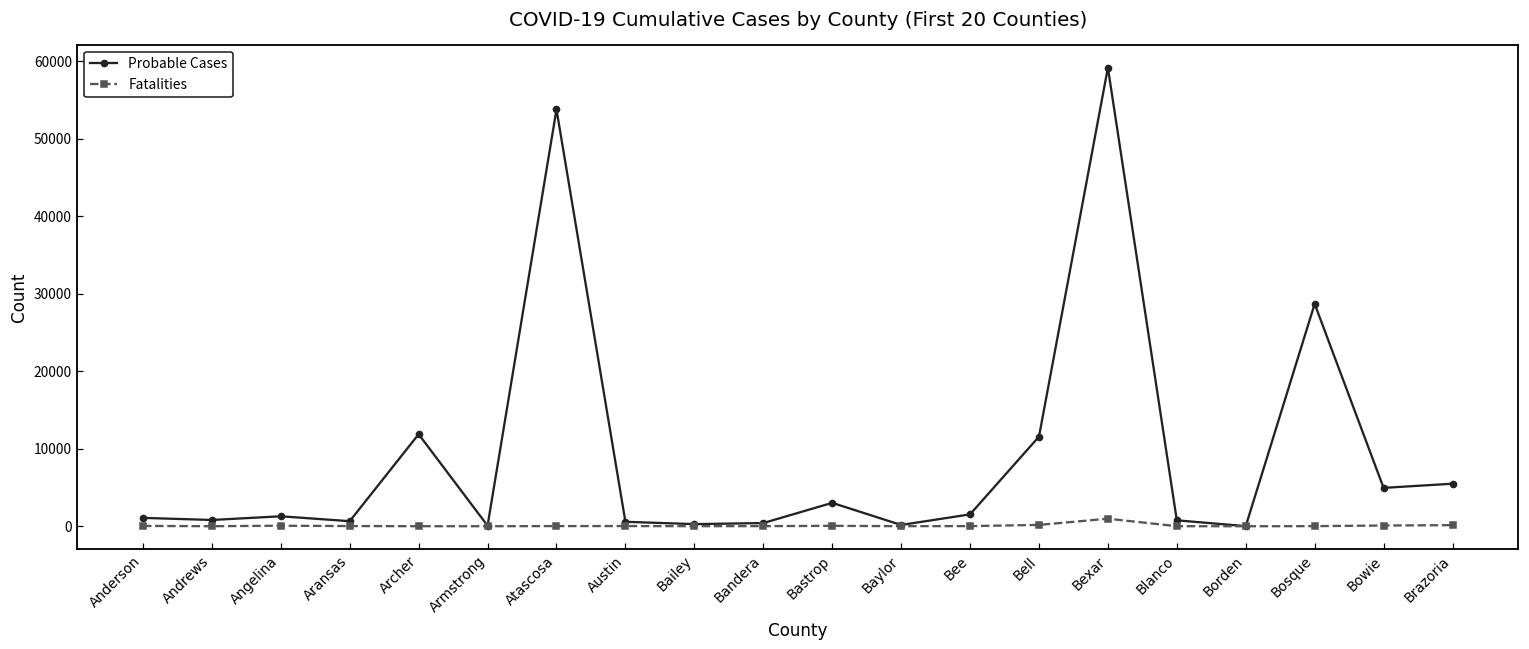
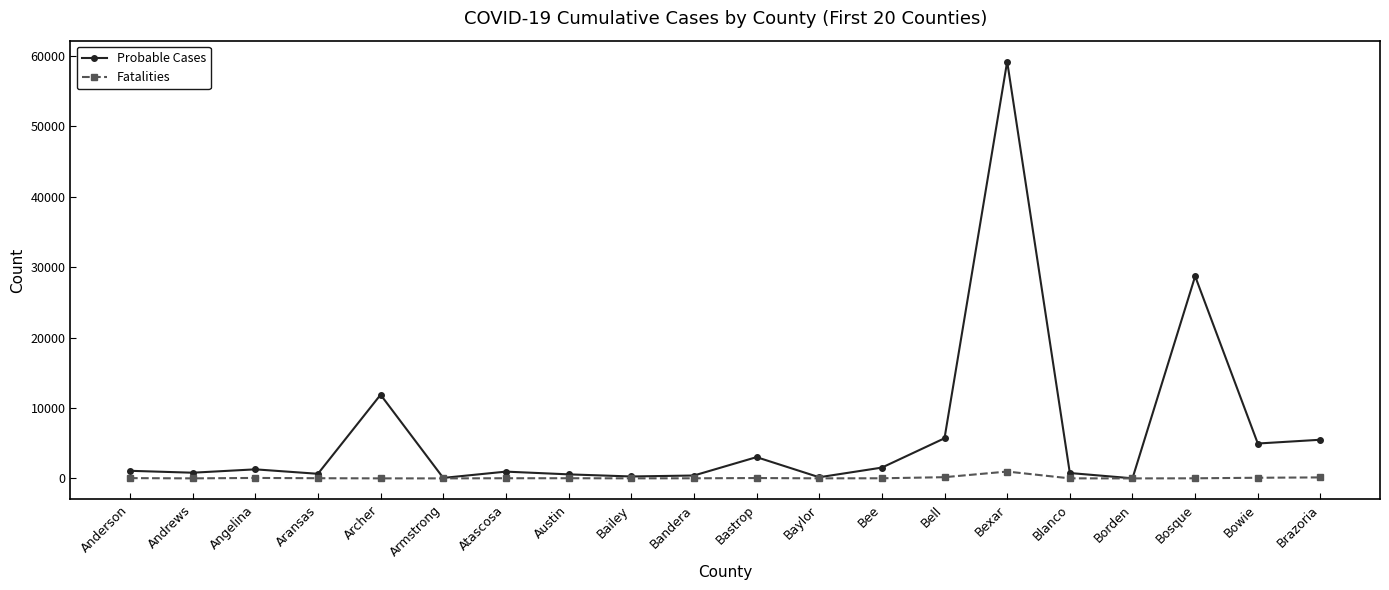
  {
    "Probable Cases": {
      "Anderson": 1000,
      "Andrews": 1000,
      "Angelina": 1000,
      "Aransas": 1000,
      "Archer": 12000,
-     "Atascosa": 54000,
+     "Atascosa": 1000,
      "Austin": 1000,
      "Bandera": 0,
      "Bastrop": 3000,
      "Bee": 2000,
-     "Bell": 12000,
+     "Bell": 6000,
      "Bexar": 59000,
      "Blanco": 1000,
      "Bosque": 29000,
      "Bowie": 5000,
      "Brazoria": 5000
    },
    "Fatalities": {
      "Anderson": 0,
      "Andrews": 0,
      "Angelina": 0,
      "Aransas": 0,
      "Archer": 0,
      "Atascosa": 0,
      "Austin": 0,
      "Bandera": 0,
      "Bastrop": 0,
      "Bee": 0,
      "Bell": 0,
      "Bexar": 1000,
      "Blanco": 0,
      "Bosque": 0,
      "Bowie": 0,
      "Brazoria": 0
    }
  }
